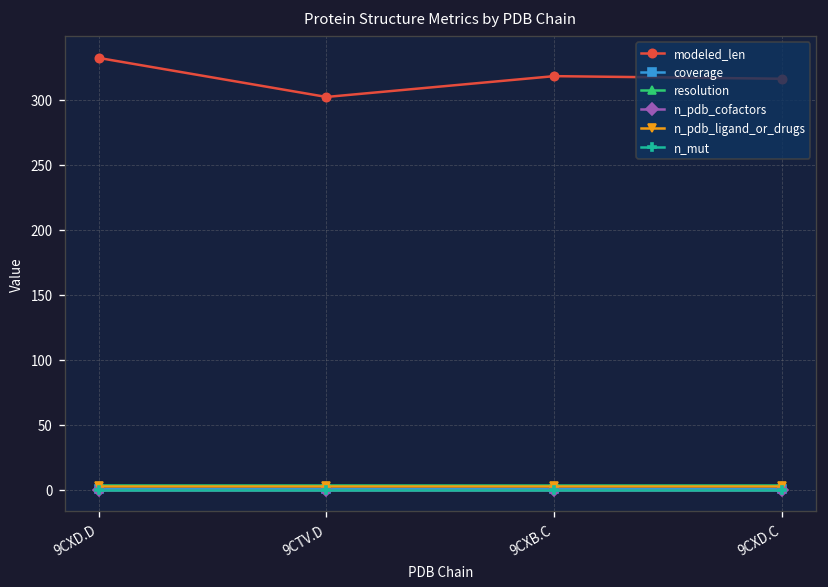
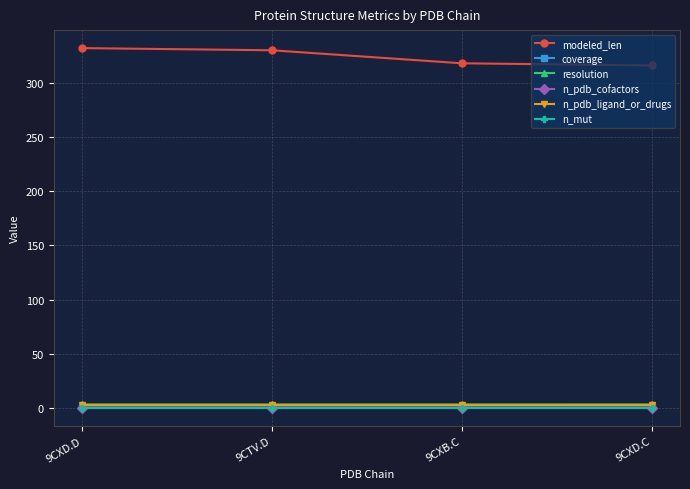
  {
    "modeled_len": {
      "9CXD.D": 332,
-     "9CTV.D": 302,
+     "9CTV.D": 330,
      "9CXB.C": 318
    }
  }
